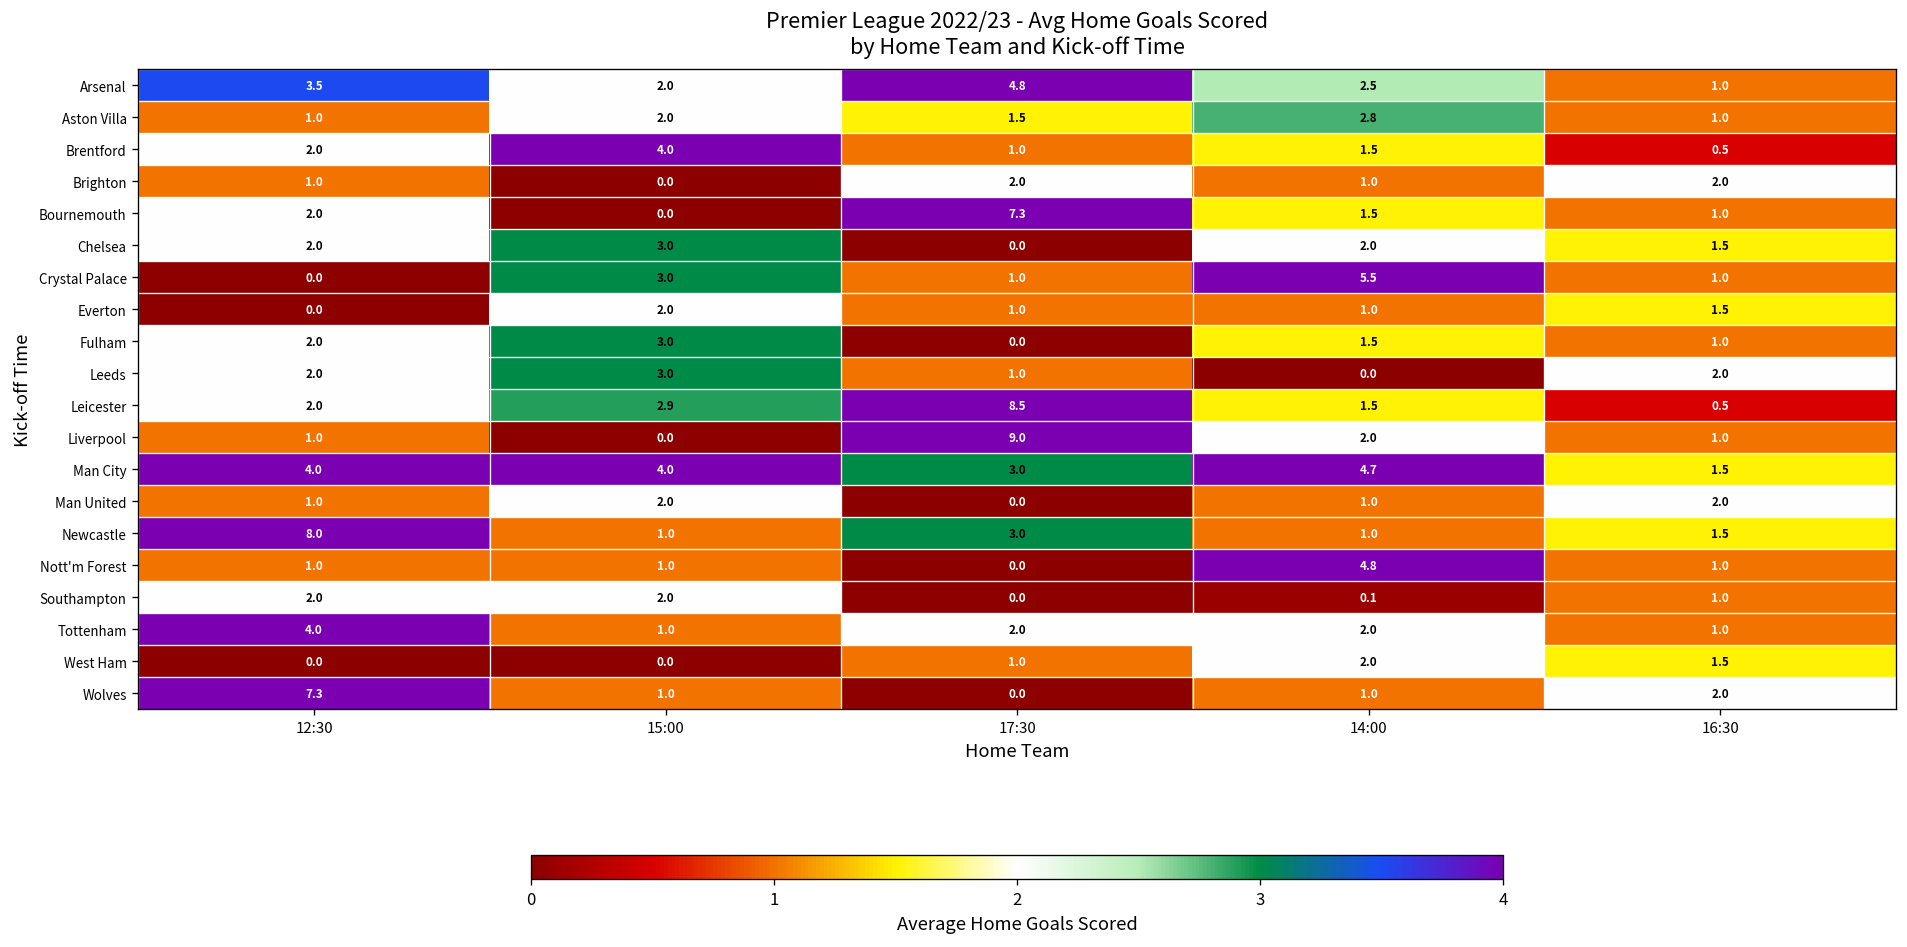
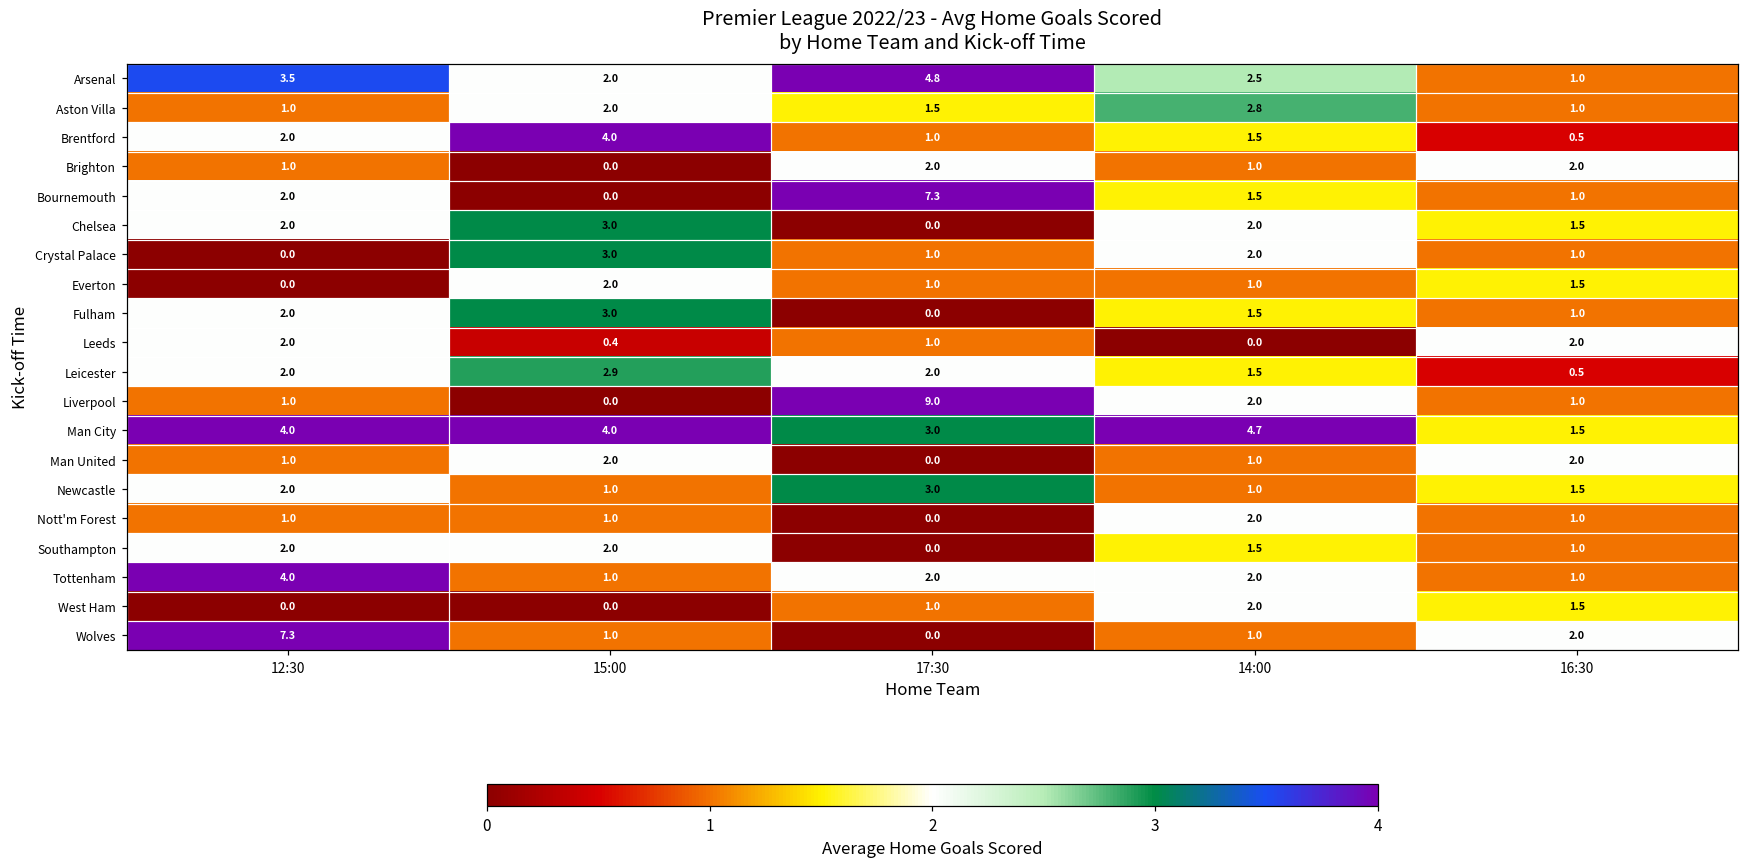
  {
    "Arsenal": {
      "12:30": 3.5,
      "15:00": 2.0,
      "17:30": 4.8,
      "14:00": 2.5,
      "16:30": 1.0
    },
    "Aston Villa": {
      "12:30": 1.0,
      "15:00": 2.0,
      "17:30": 1.5,
      "14:00": 2.8,
      "16:30": 1.0
    },
    "Brentford": {
      "12:30": 2.0,
      "15:00": 4.0,
      "17:30": 1.0,
      "14:00": 1.5,
      "16:30": 0.5
    },
    "Brighton": {
      "12:30": 1.0,
      "15:00": 0.0,
      "17:30": 2.0,
      "14:00": 1.0,
      "16:30": 2.0
    },
    "Bournemouth": {
      "12:30": 2.0,
      "15:00": 0.0,
      "17:30": 7.3,
      "14:00": 1.5,
      "16:30": 1.0
    },
    "Chelsea": {
      "12:30": 2.0,
      "15:00": 3.0,
      "17:30": 0.0,
      "14:00": 2.0,
      "16:30": 1.5
    },
    "Crystal Palace": {
      "12:30": 0.0,
      "15:00": 3.0,
      "17:30": 1.0,
-     "14:00": 5.5,
+     "14:00": 2.0,
      "16:30": 1.0
    },
    "Everton": {
      "12:30": 0.0,
      "15:00": 2.0,
      "17:30": 1.0,
      "14:00": 1.0,
      "16:30": 1.5
    },
    "Fulham": {
      "12:30": 2.0,
      "15:00": 3.0,
      "17:30": 0.0,
      "14:00": 1.5,
      "16:30": 1.0
    },
    "Leeds": {
      "12:30": 2.0,
-     "15:00": 3.0,
+     "15:00": 0.4,
      "17:30": 1.0,
      "14:00": 0.0,
      "16:30": 2.0
    },
    "Leicester": {
      "12:30": 2.0,
      "15:00": 2.9,
-     "17:30": 8.5,
+     "17:30": 2.0,
      "14:00": 1.5,
      "16:30": 0.5
    },
    "Liverpool": {
      "12:30": 1.0,
      "15:00": 0.0,
      "17:30": 9.0,
      "14:00": 2.0,
      "16:30": 1.0
    },
    "Man City": {
      "12:30": 4.0,
      "15:00": 4.0,
      "17:30": 3.0,
      "14:00": 4.7,
      "16:30": 1.5
    },
    "Man United": {
      "12:30": 1.0,
      "15:00": 2.0,
      "17:30": 0.0,
      "14:00": 1.0,
      "16:30": 2.0
    },
    "Newcastle": {
-     "12:30": 8.0,
+     "12:30": 2.0,
      "15:00": 1.0,
      "17:30": 3.0,
      "14:00": 1.0,
      "16:30": 1.5
    },
    "Nott'm Forest": {
      "12:30": 1.0,
      "15:00": 1.0,
      "17:30": 0.0,
-     "14:00": 4.8,
+     "14:00": 2.0,
      "16:30": 1.0
    },
    "Southampton": {
      "12:30": 2.0,
      "15:00": 2.0,
      "17:30": 0.0,
-     "14:00": 0.1,
+     "14:00": 1.5,
      "16:30": 1.0
    },
    "Tottenham": {
      "12:30": 4.0,
      "15:00": 1.0,
      "17:30": 2.0,
      "14:00": 2.0,
      "16:30": 1.0
    },
    "West Ham": {
      "12:30": 0.0,
      "15:00": 0.0,
      "17:30": 1.0,
      "14:00": 2.0,
      "16:30": 1.5
    },
    "Wolves": {
      "12:30": 7.3,
      "15:00": 1.0,
      "17:30": 0.0,
      "14:00": 1.0,
      "16:30": 2.0
    }
  }
